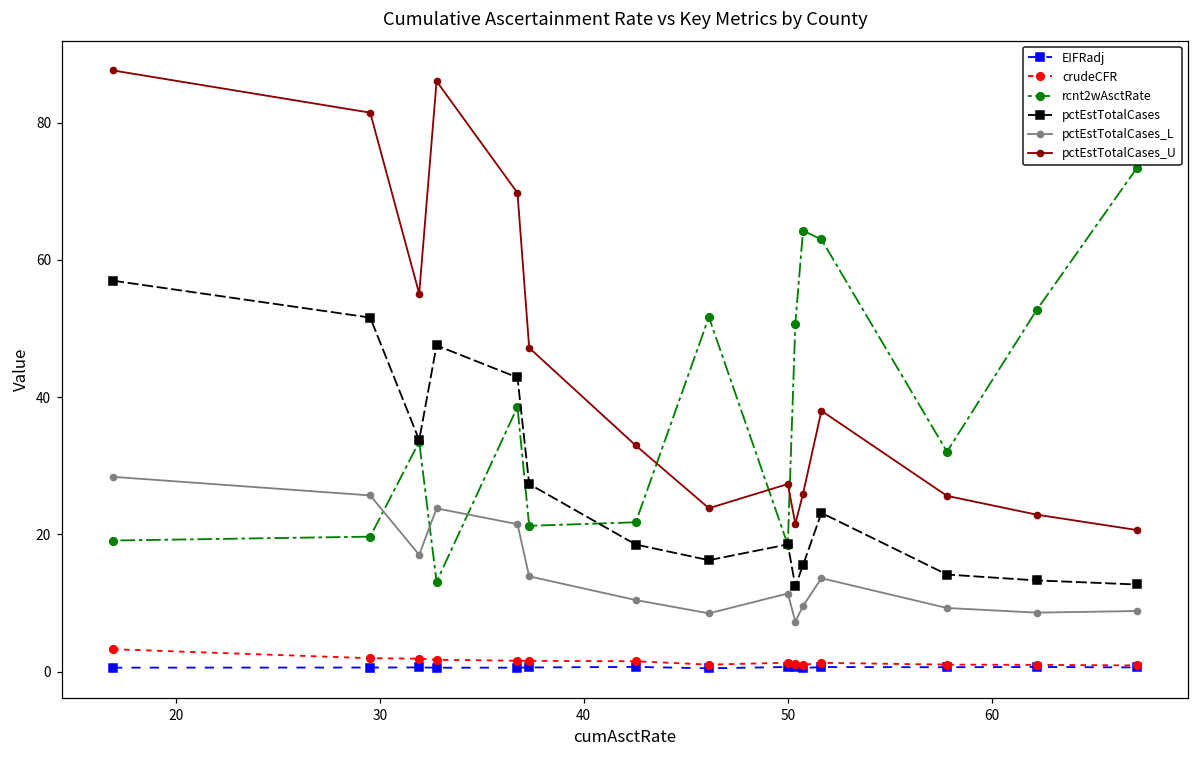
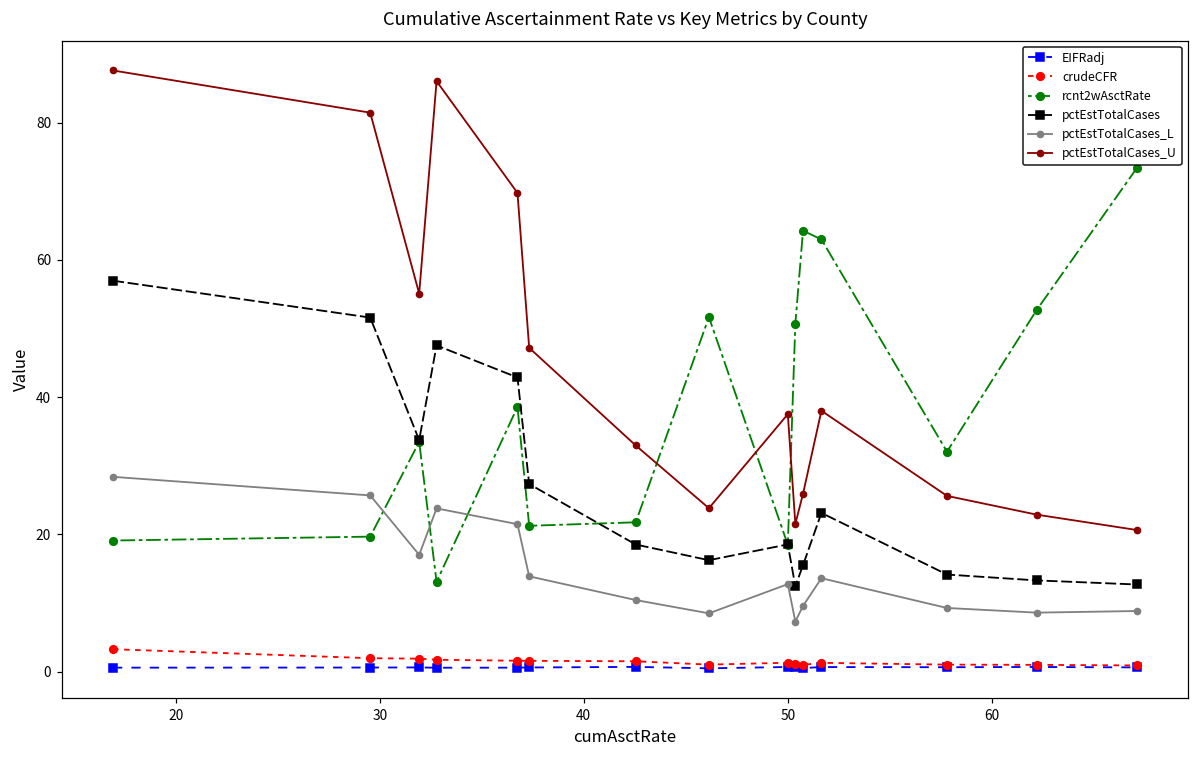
  {
    "EIFRadj": {
      "50": 1
    },
    "crudeCFR": {
      "50": 1
    },
    "pctEstTotalCases_L": {
-     "50": 11
+     "50": 13
    },
    "pctEstTotalCases_U": {
-     "50": 27
+     "50": 38
    }
  }
